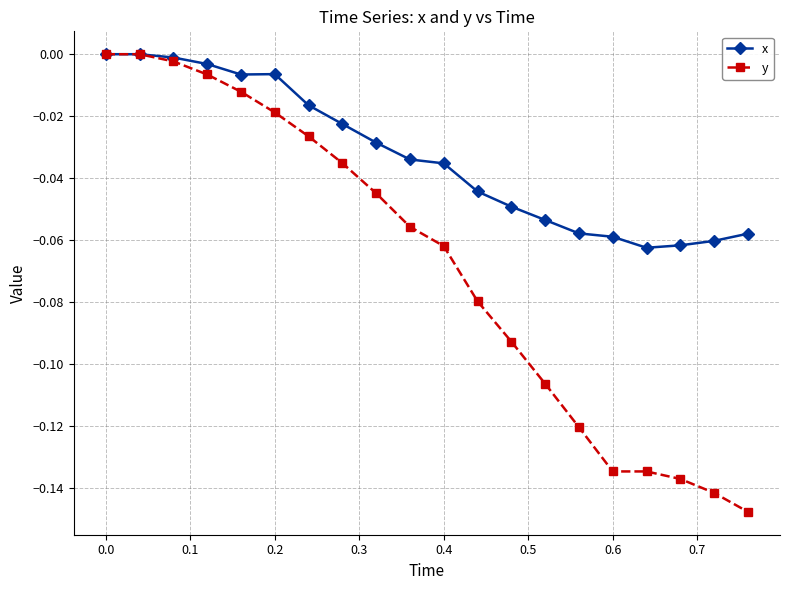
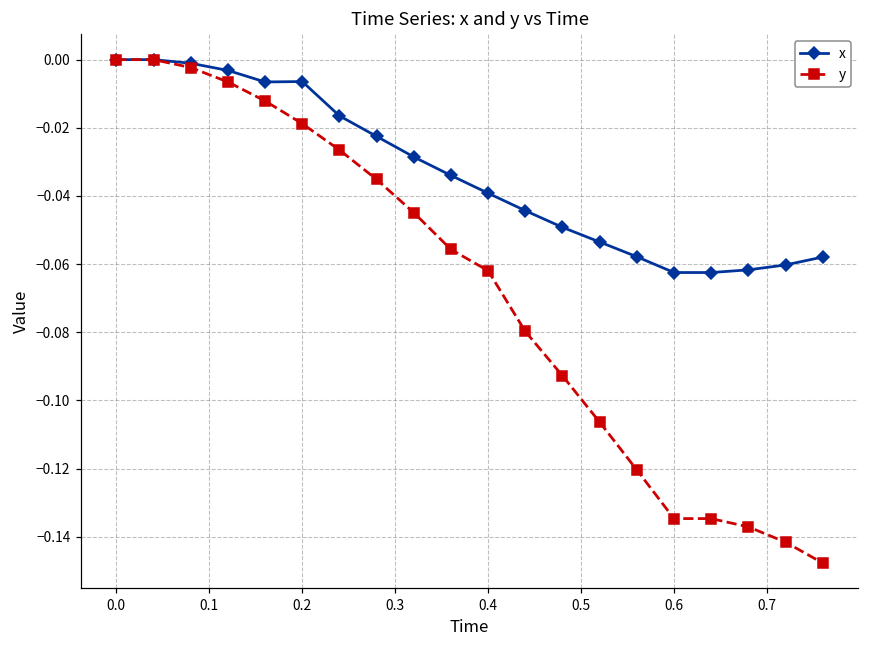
  {
    "x": {
      "0.2": -0.006,
-     "0.4": -0.035,
-     "0.6": -0.059
+     "0.4": -0.039,
+     "0.6": -0.062
    },
    "y": {
      "0.2": -0.019,
      "0.4": -0.062,
      "0.6": -0.135
    }
  }
